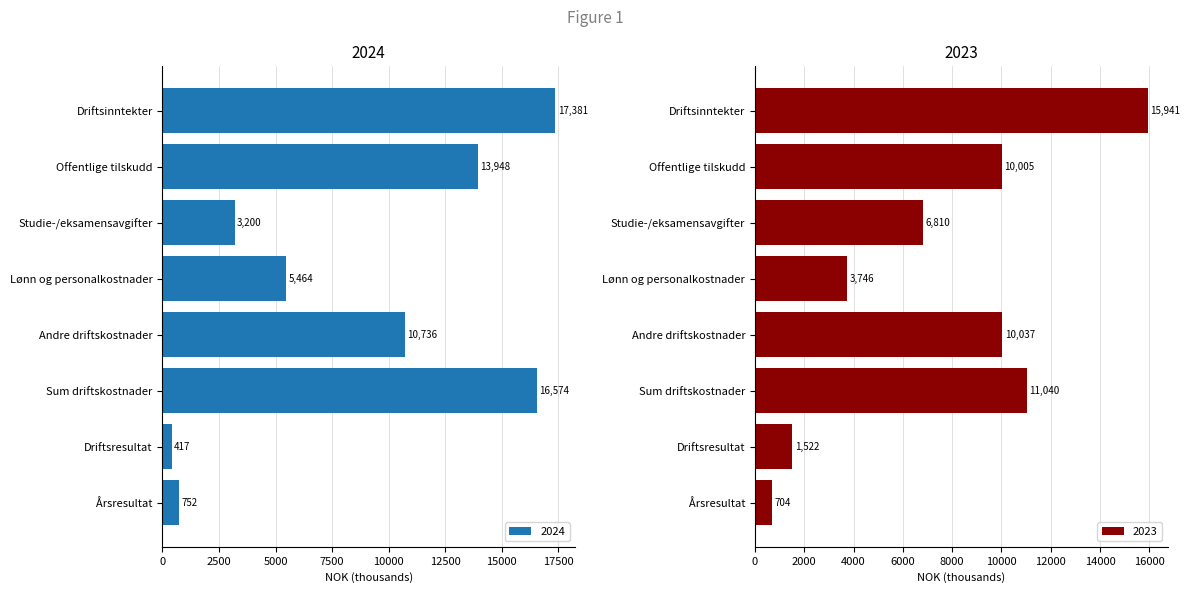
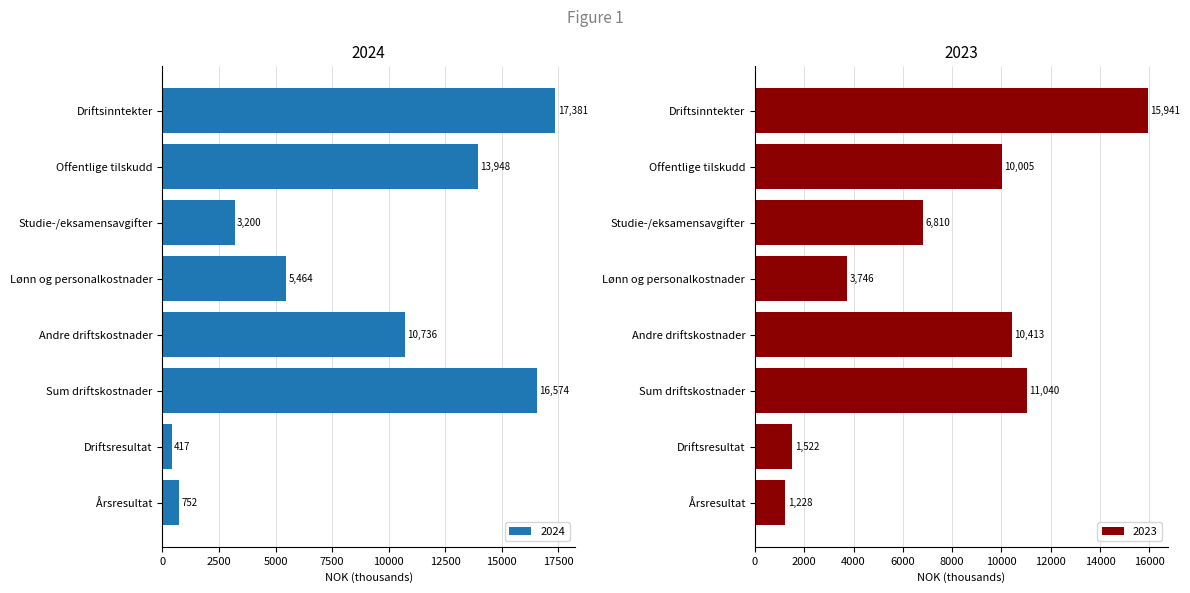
  {
    "2024": {
      "Driftsinntekter": "17,381",
      "Offentlige tilskudd": "13,948",
      "Studie-/eksamensavgifter": "3,200",
      "Lønn og personalkostnader": "5,464",
      "Andre driftskostnader": "10,736",
      "Sum driftskostnader": "16,574",
      "Driftsresultat": "417",
      "Årsresultat": "752"
    },
    "2023": {
      "Driftsinntekter": "15,941",
      "Offentlige tilskudd": "10,005",
      "Studie-/eksamensavgifter": "6,810",
      "Lønn og personalkostnader": "3,746",
-     "Andre driftskostnader": "10,037",
+     "Andre driftskostnader": "10,413",
      "Sum driftskostnader": "11,040",
      "Driftsresultat": "1,522",
-     "Årsresultat": "704"
+     "Årsresultat": "1,228"
    }
  }
